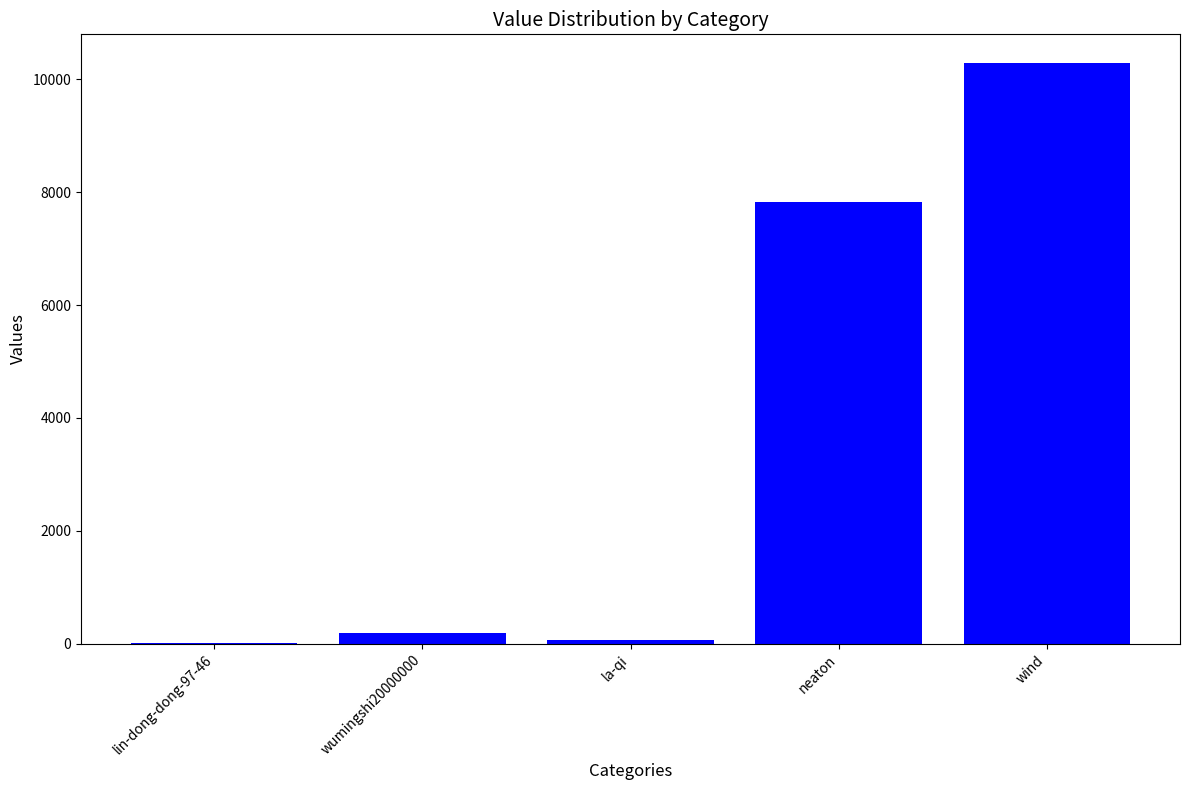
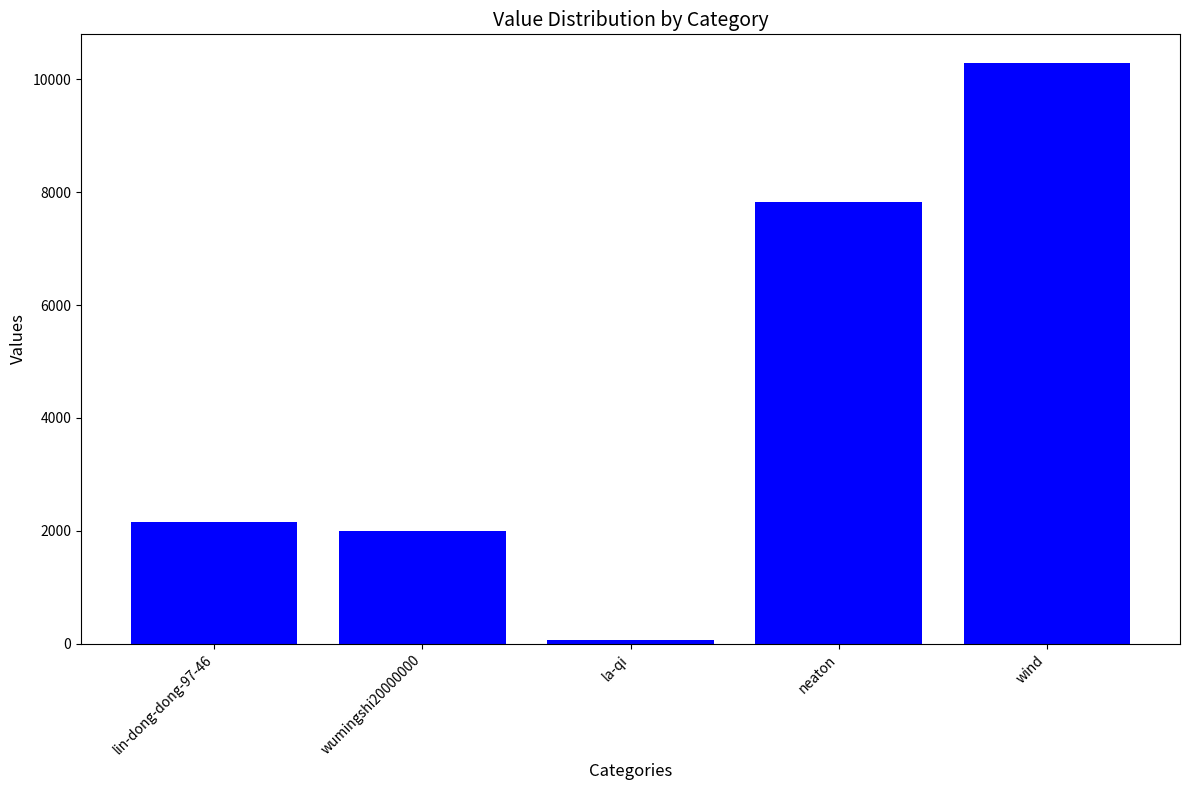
  {
-   "lin-dong-dong-97-46": 0,
-   "wumingshi20000000": 200,
+   "lin-dong-dong-97-46": 2200,
+   "wumingshi20000000": 2000,
    "la-qi": 100,
    "neaton": 7800,
    "wind": 10300
  }
